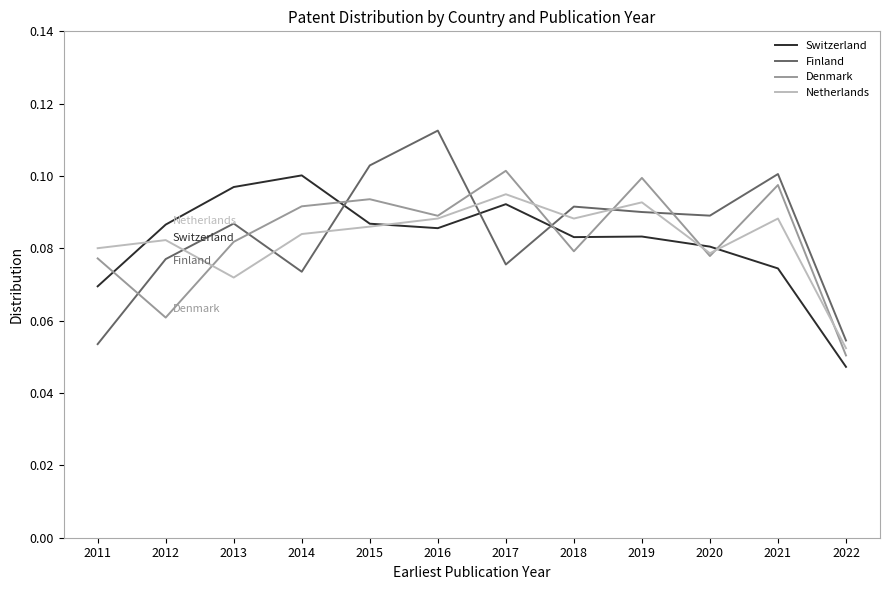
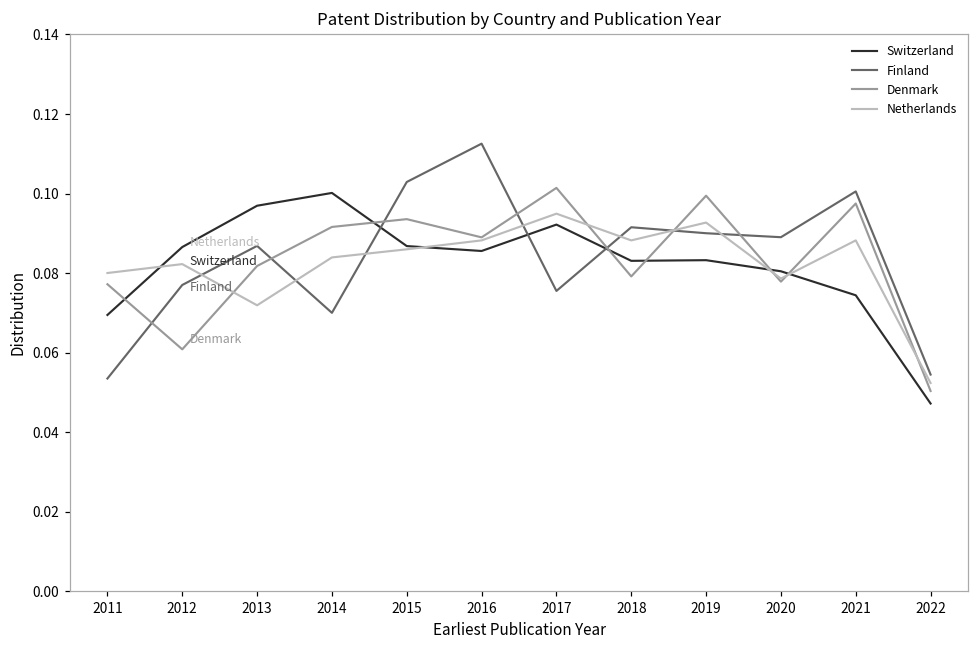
  {
    "Switzerland": {
      "2011": 0.070,
      "2012": 0.087,
      "2013": 0.097,
      "2014": 0.100,
      "2015": 0.087,
      "2016": 0.086,
      "2017": 0.092,
      "2018": 0.083,
      "2019": 0.083,
      "2020": 0.080,
      "2021": 0.074,
      "2022": 0.047
    },
    "Finland": {
      "2011": 0.054,
      "2012": 0.077,
      "2013": 0.087,
-     "2014": 0.074,
+     "2014": 0.070,
      "2015": 0.103,
      "2016": 0.113,
      "2017": 0.076,
      "2018": 0.092,
      "2019": 0.090,
      "2020": 0.089,
      "2021": 0.101,
      "2022": 0.055
    }
  }
